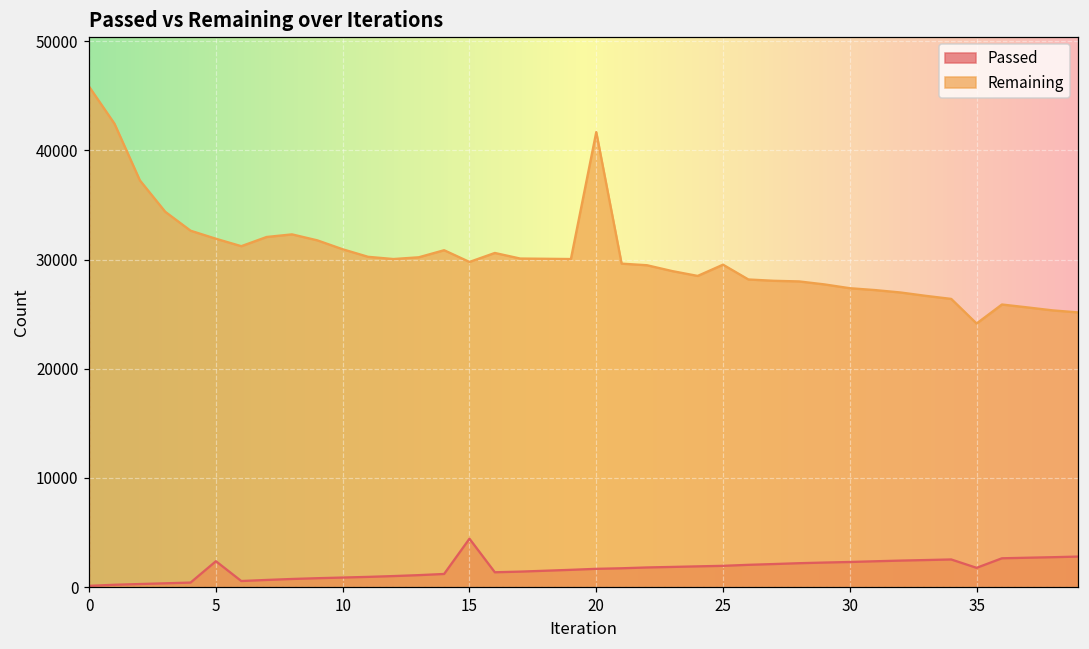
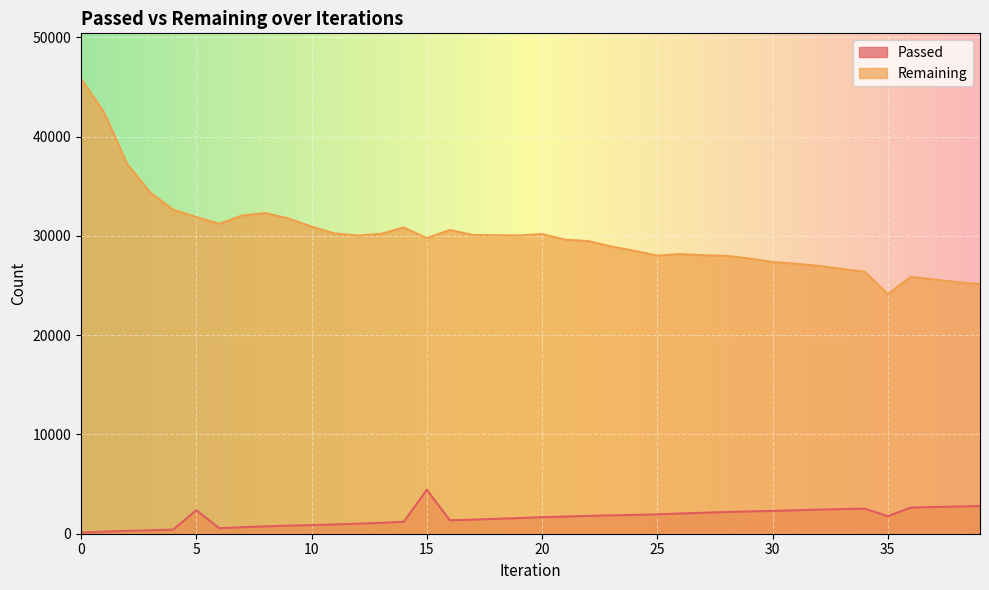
  {
    "Passed": {
      "0": 0,
      "5": 2000,
      "10": 1000,
      "15": 4000,
      "20": 2000,
      "25": 2000,
      "30": 2000,
      "35": 2000
    },
    "Remaining": {
      "0": 46000,
      "5": 32000,
      "10": 31000,
      "15": 30000,
-     "20": 42000,
-     "25": 30000,
+     "20": 30000,
+     "25": 28000,
      "30": 27000,
      "35": 24000
    }
  }
